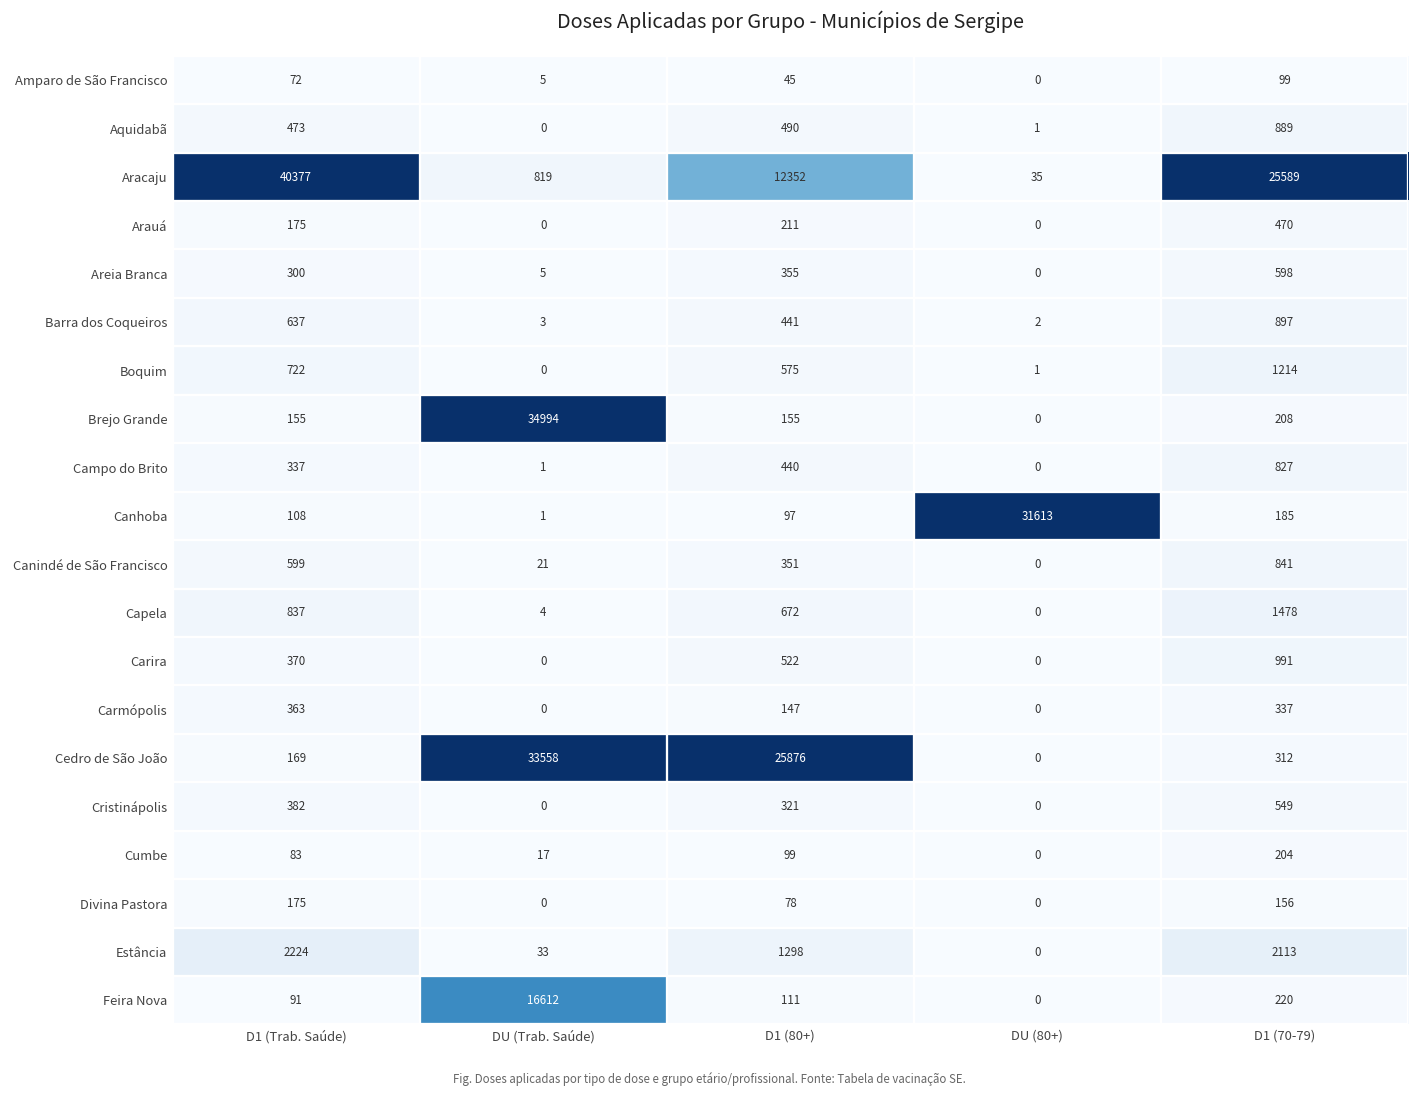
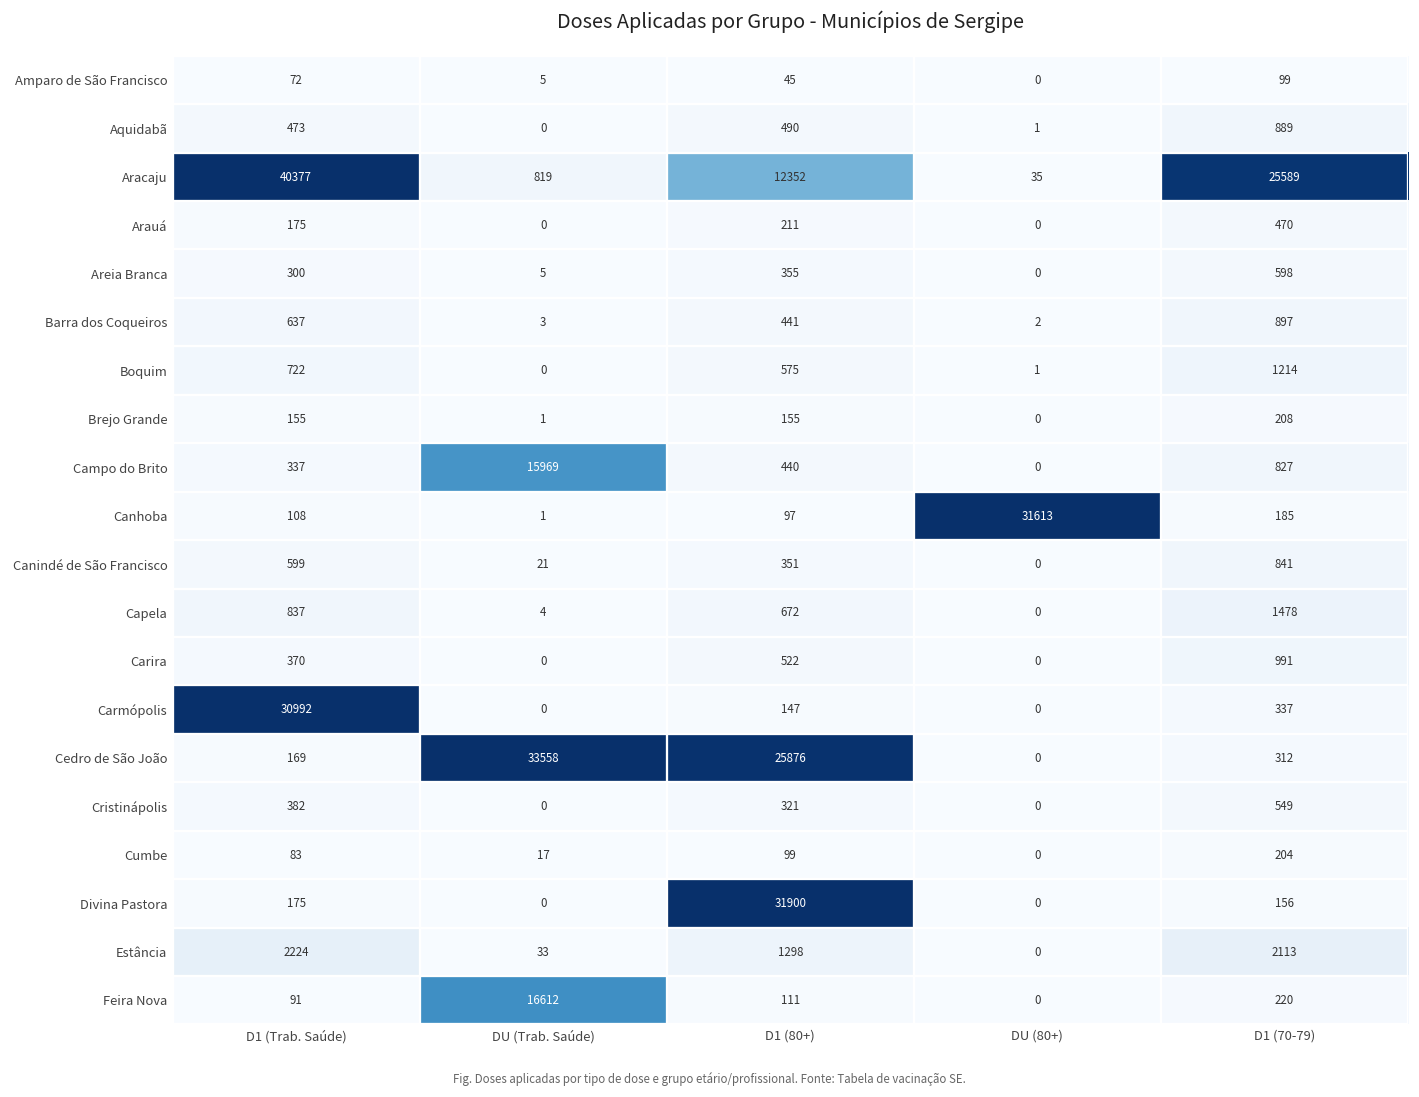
  {
    "Amparo de São Francisco": {
      "D1 (Trab. Saúde)": 72,
      "DU (Trab. Saúde)": 5,
      "D1 (80+)": 45,
      "DU (80+)": 0,
      "D1 (70-79)": 99
    },
    "Aquidabã": {
      "D1 (Trab. Saúde)": 473,
      "DU (Trab. Saúde)": 0,
      "D1 (80+)": 490,
      "DU (80+)": 1,
      "D1 (70-79)": 889
    },
    "Aracaju": {
      "D1 (Trab. Saúde)": 40377,
      "DU (Trab. Saúde)": 819,
      "D1 (80+)": 12352,
      "DU (80+)": 35,
      "D1 (70-79)": 25589
    },
    "Arauá": {
      "D1 (Trab. Saúde)": 175,
      "DU (Trab. Saúde)": 0,
      "D1 (80+)": 211,
      "DU (80+)": 0,
      "D1 (70-79)": 470
    },
    "Areia Branca": {
      "D1 (Trab. Saúde)": 300,
      "DU (Trab. Saúde)": 5,
      "D1 (80+)": 355,
      "DU (80+)": 0,
      "D1 (70-79)": 598
    },
    "Barra dos Coqueiros": {
      "D1 (Trab. Saúde)": 637,
      "DU (Trab. Saúde)": 3,
      "D1 (80+)": 441,
      "DU (80+)": 2,
      "D1 (70-79)": 897
    },
    "Boquim": {
      "D1 (Trab. Saúde)": 722,
      "DU (Trab. Saúde)": 0,
      "D1 (80+)": 575,
      "DU (80+)": 1,
      "D1 (70-79)": 1214
    },
    "Brejo Grande": {
      "D1 (Trab. Saúde)": 155,
-     "DU (Trab. Saúde)": 34994,
+     "DU (Trab. Saúde)": 1,
      "D1 (80+)": 155,
      "DU (80+)": 0,
      "D1 (70-79)": 208
    },
    "Campo do Brito": {
      "D1 (Trab. Saúde)": 337,
-     "DU (Trab. Saúde)": 1,
+     "DU (Trab. Saúde)": 15969,
      "D1 (80+)": 440,
      "DU (80+)": 0,
      "D1 (70-79)": 827
    },
    "Canhoba": {
      "D1 (Trab. Saúde)": 108,
      "DU (Trab. Saúde)": 1,
      "D1 (80+)": 97,
      "DU (80+)": 31613,
      "D1 (70-79)": 185
    },
    "Canindé de São Francisco": {
      "D1 (Trab. Saúde)": 599,
      "DU (Trab. Saúde)": 21,
      "D1 (80+)": 351,
      "DU (80+)": 0,
      "D1 (70-79)": 841
    },
    "Capela": {
      "D1 (Trab. Saúde)": 837,
      "DU (Trab. Saúde)": 4,
      "D1 (80+)": 672,
      "DU (80+)": 0,
      "D1 (70-79)": 1478
    },
    "Carira": {
      "D1 (Trab. Saúde)": 370,
      "DU (Trab. Saúde)": 0,
      "D1 (80+)": 522,
      "DU (80+)": 0,
      "D1 (70-79)": 991
    },
    "Carmópolis": {
-     "D1 (Trab. Saúde)": 363,
+     "D1 (Trab. Saúde)": 30992,
      "DU (Trab. Saúde)": 0,
      "D1 (80+)": 147,
      "DU (80+)": 0,
      "D1 (70-79)": 337
    },
    "Cedro de São João": {
      "D1 (Trab. Saúde)": 169,
      "DU (Trab. Saúde)": 33558,
      "D1 (80+)": 25876,
      "DU (80+)": 0,
      "D1 (70-79)": 312
    },
    "Cristinápolis": {
      "D1 (Trab. Saúde)": 382,
      "DU (Trab. Saúde)": 0,
      "D1 (80+)": 321,
      "DU (80+)": 0,
      "D1 (70-79)": 549
    },
    "Cumbe": {
      "D1 (Trab. Saúde)": 83,
      "DU (Trab. Saúde)": 17,
      "D1 (80+)": 99,
      "DU (80+)": 0,
      "D1 (70-79)": 204
    },
    "Divina Pastora": {
      "D1 (Trab. Saúde)": 175,
      "DU (Trab. Saúde)": 0,
-     "D1 (80+)": 78,
+     "D1 (80+)": 31900,
      "DU (80+)": 0,
      "D1 (70-79)": 156
    },
    "Estância": {
      "D1 (Trab. Saúde)": 2224,
      "DU (Trab. Saúde)": 33,
      "D1 (80+)": 1298,
      "DU (80+)": 0,
      "D1 (70-79)": 2113
    },
    "Feira Nova": {
      "D1 (Trab. Saúde)": 91,
      "DU (Trab. Saúde)": 16612,
      "D1 (80+)": 111,
      "DU (80+)": 0,
      "D1 (70-79)": 220
    }
  }
